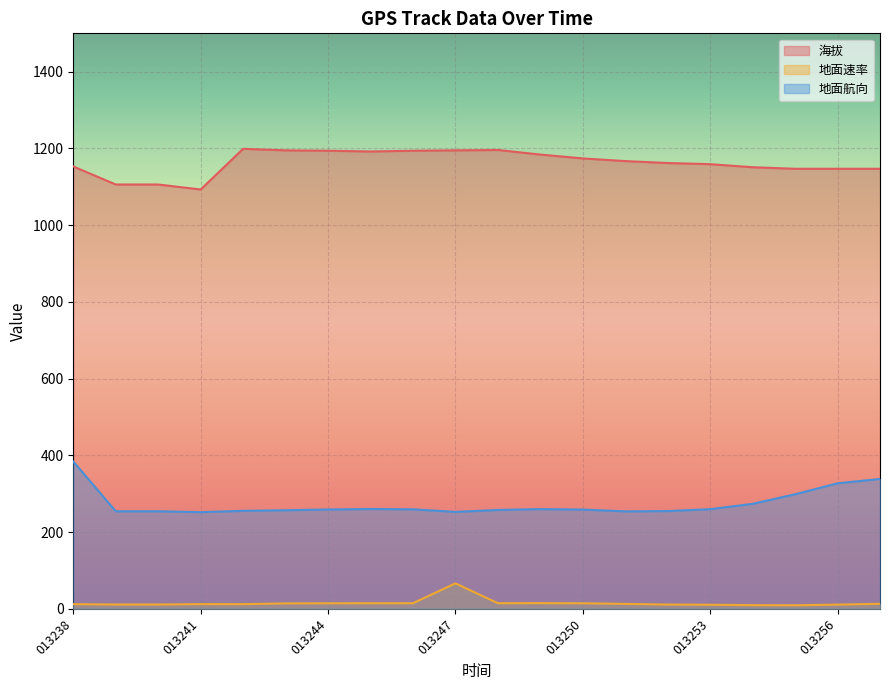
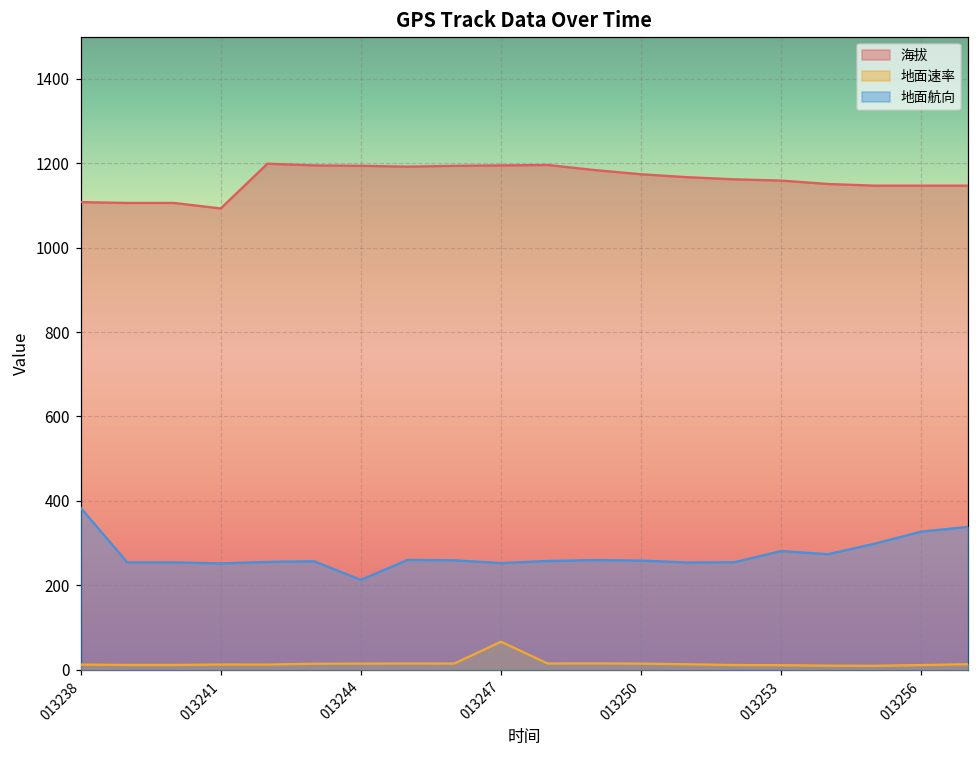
  {
    "海拔": {
-     "013238": 1150,
+     "013238": 1110,
      "013241": 1090,
      "013244": 1190,
      "013247": 1200,
      "013250": 1170,
      "013253": 1160,
      "013256": 1150
    },
    "地面速率": {
      "013238": 10,
      "013241": 10,
      "013244": 10,
      "013247": 70,
      "013250": 10,
      "013253": 10,
      "013256": 10
    },
    "地面航向": {
      "013238": 380,
      "013241": 250,
-     "013244": 260,
+     "013244": 210,
      "013247": 250,
      "013250": 260,
-     "013253": 260,
+     "013253": 280,
      "013256": 330
    }
  }
